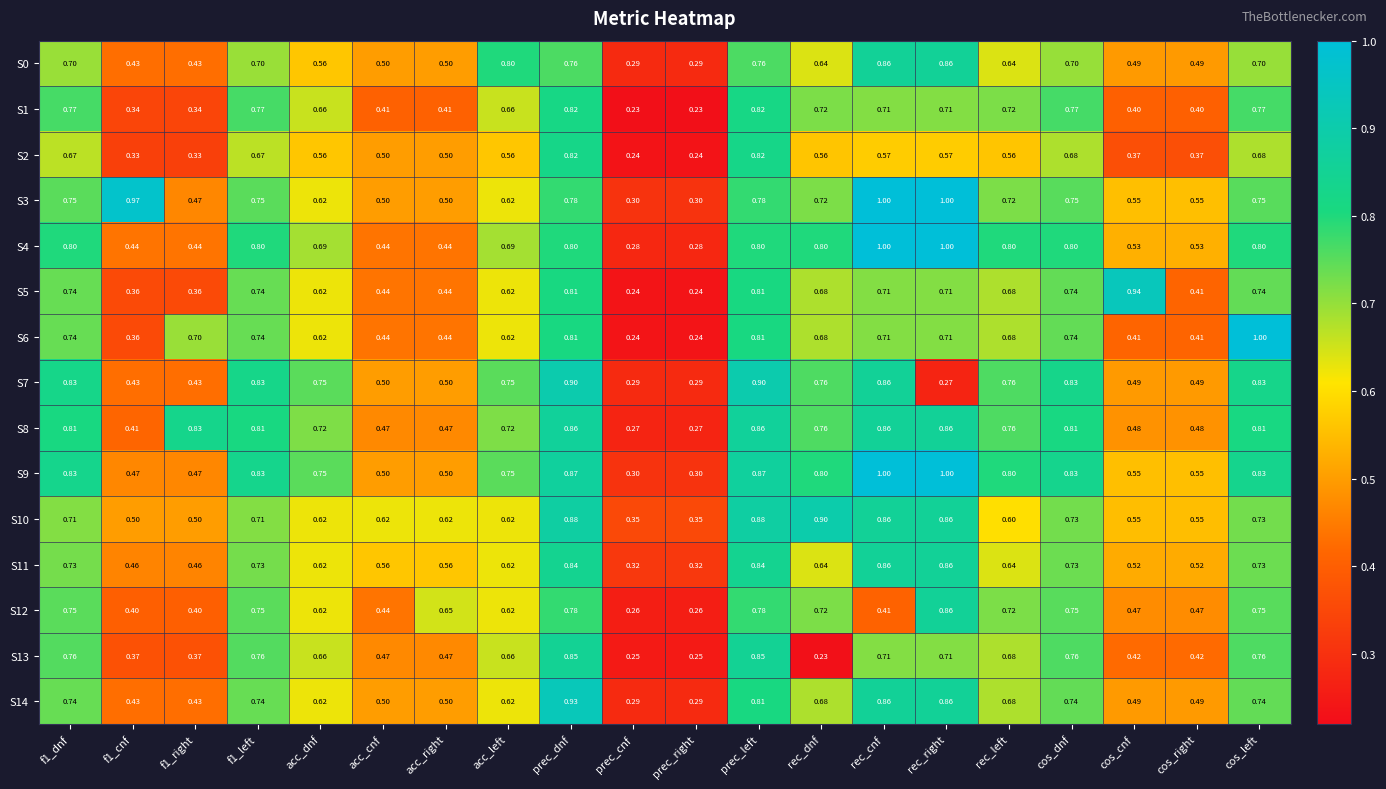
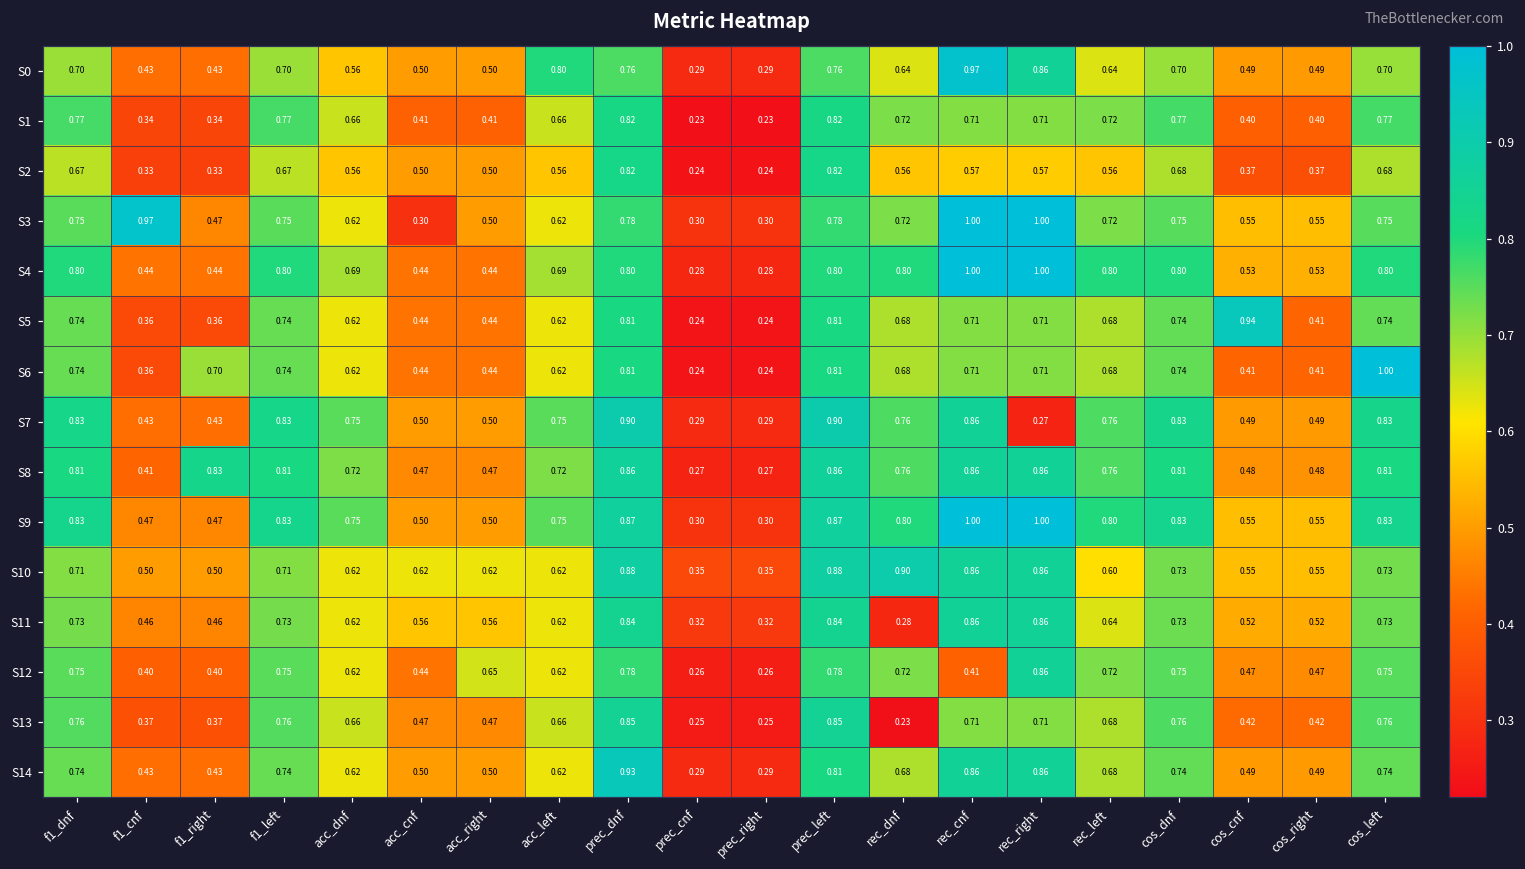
  {
    "S0": {
      "f1_dnf": 0.70,
      "f1_cnf": 0.43,
      "f1_right": 0.43,
      "f1_left": 0.70,
      "acc_dnf": 0.56,
      "acc_cnf": 0.50,
      "acc_right": 0.50,
      "acc_left": 0.80,
      "prec_dnf": 0.76,
      "prec_cnf": 0.29,
      "prec_right": 0.29,
      "prec_left": 0.76,
      "rec_dnf": 0.64,
-     "rec_cnf": 0.86,
+     "rec_cnf": 0.97,
      "rec_right": 0.86,
      "rec_left": 0.64,
      "cos_dnf": 0.70,
      "cos_cnf": 0.49,
      "cos_right": 0.49,
      "cos_left": 0.70
    },
    "S3": {
      "f1_dnf": 0.75,
      "f1_cnf": 0.97,
      "f1_right": 0.47,
      "f1_left": 0.75,
      "acc_dnf": 0.62,
-     "acc_cnf": 0.50,
+     "acc_cnf": 0.30,
      "acc_right": 0.50,
      "acc_left": 0.62,
      "prec_dnf": 0.78,
      "prec_cnf": 0.30,
      "prec_right": 0.30,
      "prec_left": 0.78,
      "rec_dnf": 0.72,
      "rec_cnf": 1.00,
      "rec_right": 1.00,
      "rec_left": 0.72,
      "cos_dnf": 0.75,
      "cos_cnf": 0.55,
      "cos_right": 0.55,
      "cos_left": 0.75
    },
    "S11": {
      "f1_dnf": 0.73,
      "f1_cnf": 0.46,
      "f1_right": 0.46,
      "f1_left": 0.73,
      "acc_dnf": 0.62,
      "acc_cnf": 0.56,
      "acc_right": 0.56,
      "acc_left": 0.62,
      "prec_dnf": 0.84,
      "prec_cnf": 0.32,
      "prec_right": 0.32,
      "prec_left": 0.84,
-     "rec_dnf": 0.64,
+     "rec_dnf": 0.28,
      "rec_cnf": 0.86,
      "rec_right": 0.86,
      "rec_left": 0.64,
      "cos_dnf": 0.73,
      "cos_cnf": 0.52,
      "cos_right": 0.52,
      "cos_left": 0.73
    }
  }
